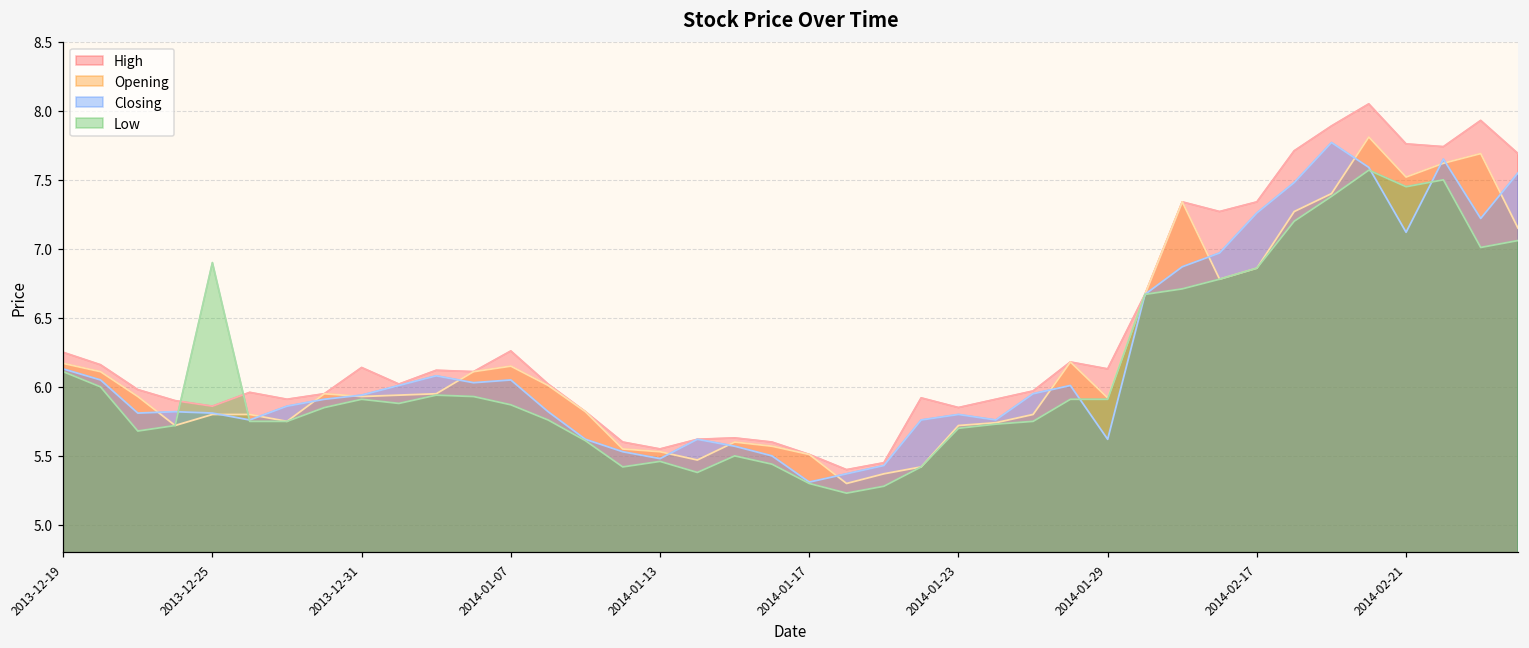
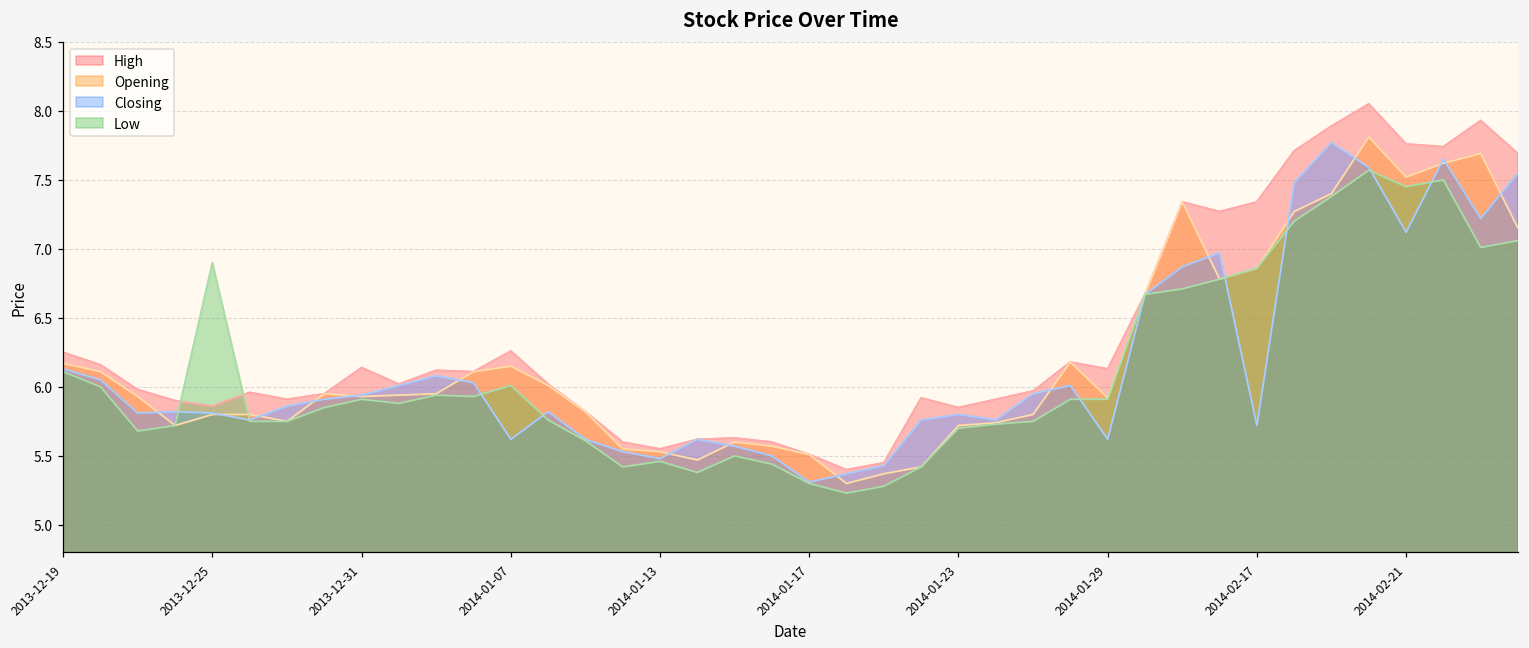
  {
    "Closing": {
-     "2014-01-07": 6.05,
+     "2014-01-07": 5.62,
      "2014-01-13": 5.48,
      "2014-01-23": 5.80,
      "2014-01-29": 5.62,
-     "2014-02-17": 7.26,
+     "2014-02-17": 5.72,
      "2014-02-21": 7.12
    },
    "Low": {
      "2013-12-25": 6.90,
-     "2014-01-07": 5.87,
+     "2014-01-07": 6.01,
      "2014-01-13": 5.46,
      "2014-02-21": 7.45
    }
  }
